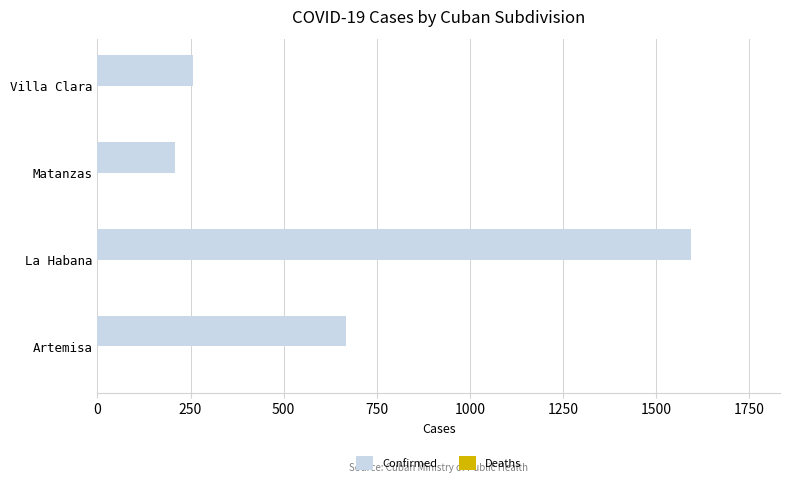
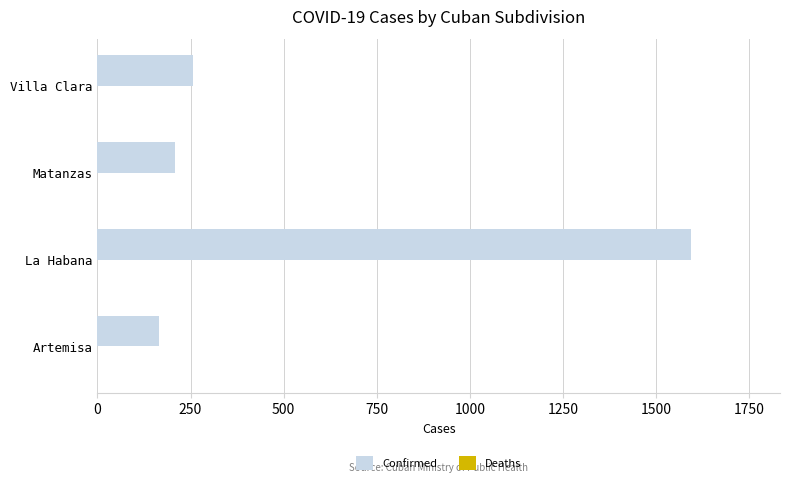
  {
    "Confirmed": {
      "Villa Clara": 260,
      "Matanzas": 210,
      "La Habana": 1590,
-     "Artemisa": 670
+     "Artemisa": 170
    },
    "Deaths": {
      "Villa Clara": 0,
      "Matanzas": 0,
      "La Habana": 0,
      "Artemisa": 0
    }
  }
